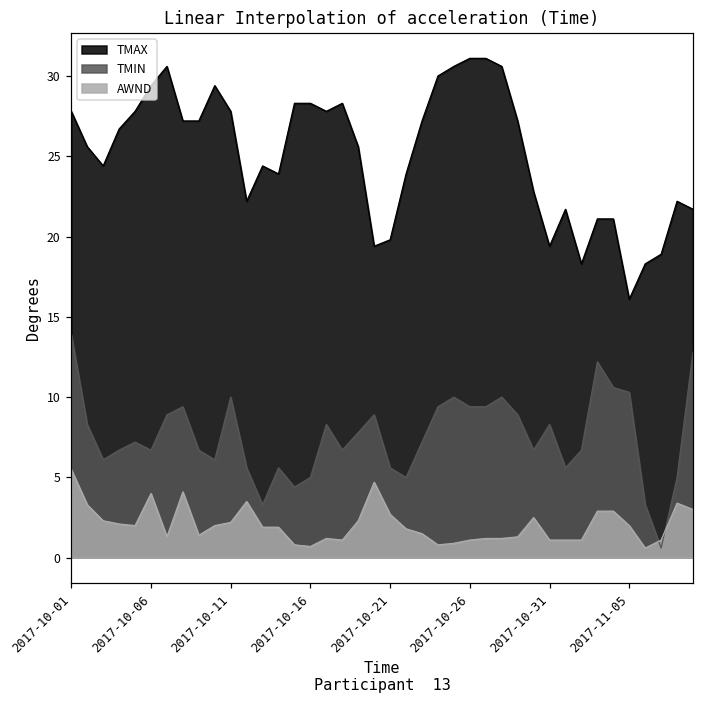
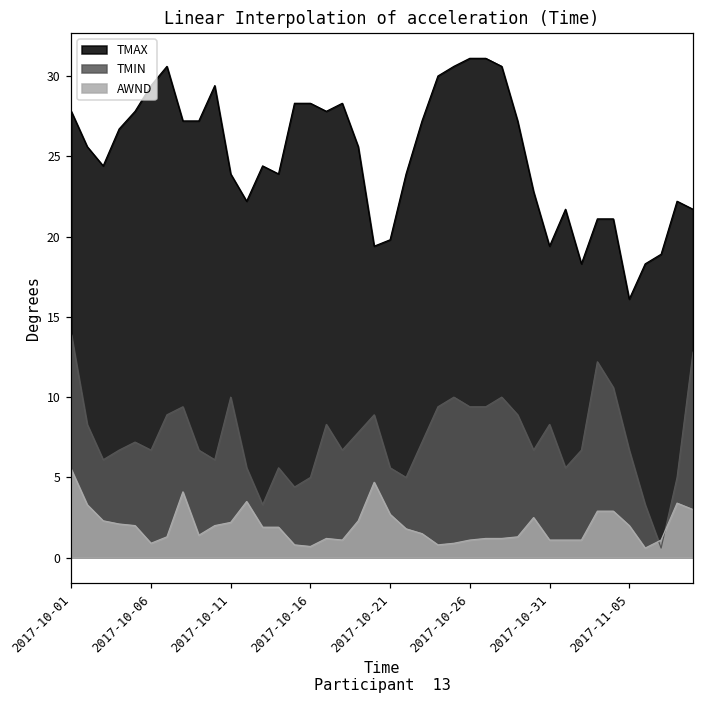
  {
    "TMAX": {
      "2017-10-01": 27.8,
-     "2017-10-11": 27.8,
+     "2017-10-11": 23.9,
      "2017-10-16": 28.3,
      "2017-10-21": 19.8,
      "2017-10-26": 31.1,
      "2017-10-31": 19.4,
      "2017-11-05": 16.1
    },
    "TMIN": {
      "2017-10-01": 13.9,
      "2017-10-06": 6.7,
      "2017-10-11": 10.0,
      "2017-10-16": 5.0,
      "2017-10-21": 5.6,
      "2017-10-26": 9.4,
      "2017-10-31": 8.3,
-     "2017-11-05": 10.3
+     "2017-11-05": 6.7
    },
    "AWND": {
      "2017-10-01": 5.5,
-     "2017-10-06": 4.0,
+     "2017-10-06": 0.9,
      "2017-10-11": 2.2,
      "2017-10-16": 0.7,
      "2017-10-21": 2.7,
      "2017-10-26": 1.1,
      "2017-10-31": 1.1,
      "2017-11-05": 2.0
    }
  }
